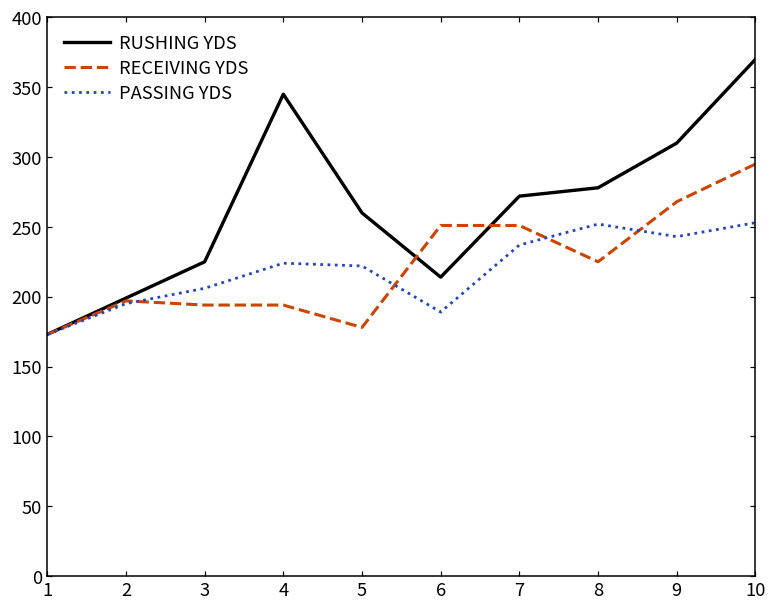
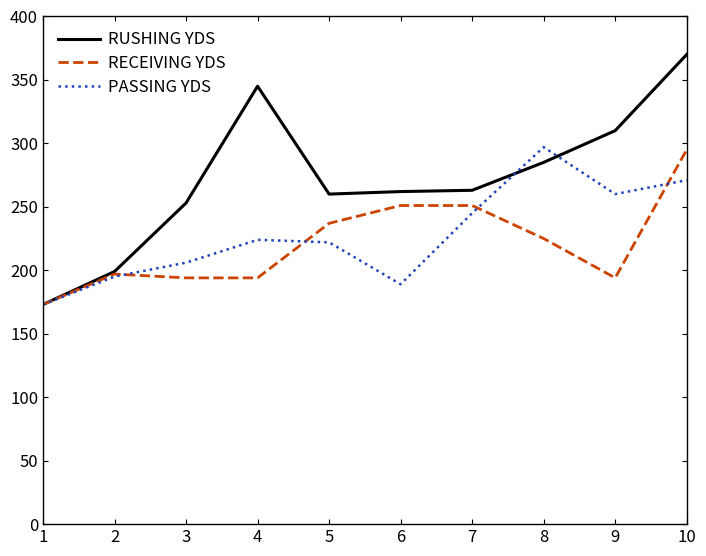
  {
    "RUSHING YDS": {
      "2": 199,
-     "3": 225,
+     "3": 253,
      "4": 345,
      "5": 260,
-     "6": 214,
-     "7": 272,
-     "8": 278,
+     "6": 262,
+     "7": 263,
+     "8": 285,
      "9": 310,
      "10": 370
    },
    "RECEIVING YDS": {
      "3": 194,
      "4": 194,
-     "5": 178,
+     "5": 237,
      "6": 251,
      "7": 251,
      "8": 225,
-     "9": 268,
+     "9": 194,
      "10": 295
    },
    "PASSING YDS": {
      "3": 206,
      "4": 224,
      "5": 222,
      "6": 189,
-     "7": 237,
-     "8": 252,
-     "9": 243,
-     "10": 253
+     "7": 245,
+     "8": 297,
+     "9": 260,
+     "10": 271
    }
  }
